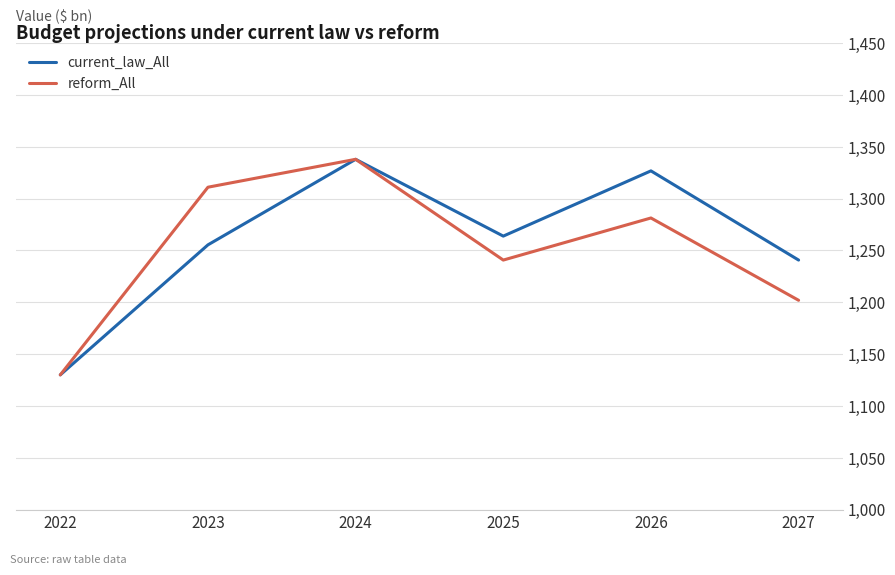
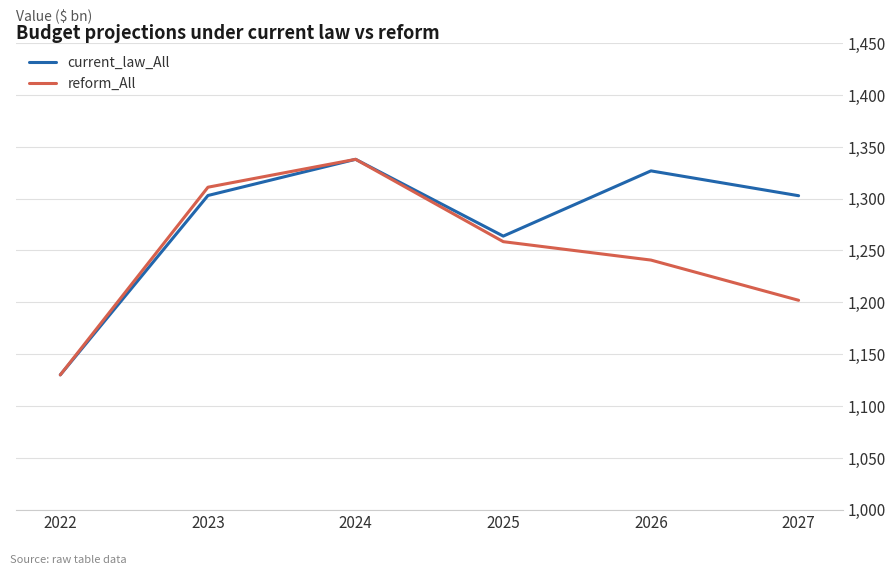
  {
    "current_law_All": {
-     "2023": "1,255",
+     "2023": "1,303",
      "2025": "1,264",
      "2026": "1,327",
-     "2027": "1,241"
+     "2027": "1,303"
    },
    "reform_All": {
      "2023": "1,311",
-     "2025": "1,241",
-     "2026": "1,281",
+     "2025": "1,258",
+     "2026": "1,241",
      "2027": "1,202"
    }
  }
